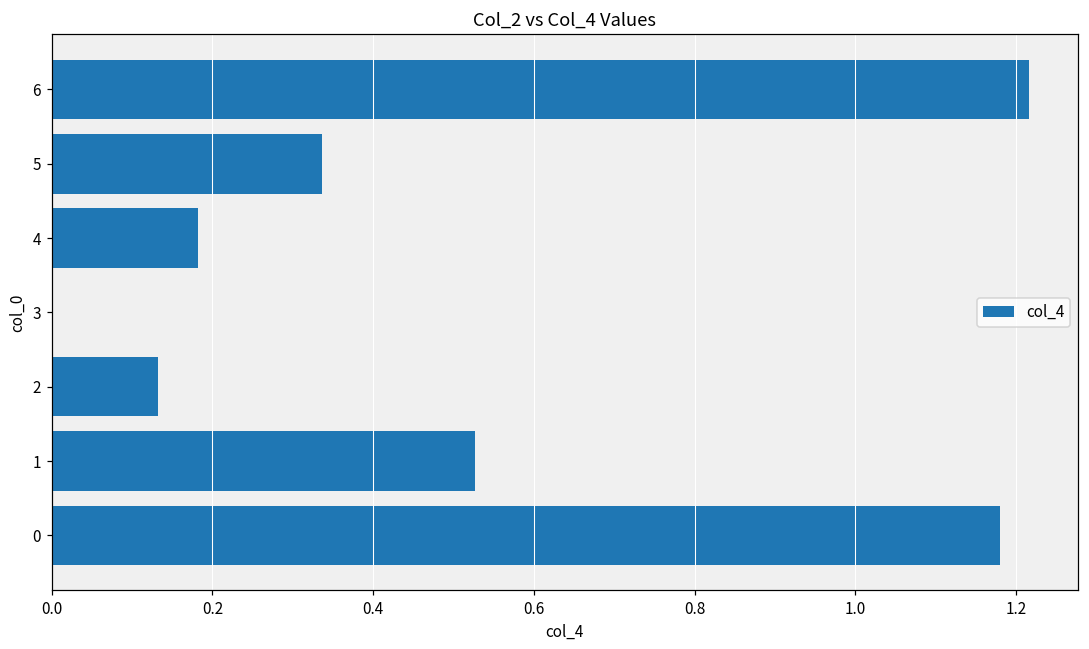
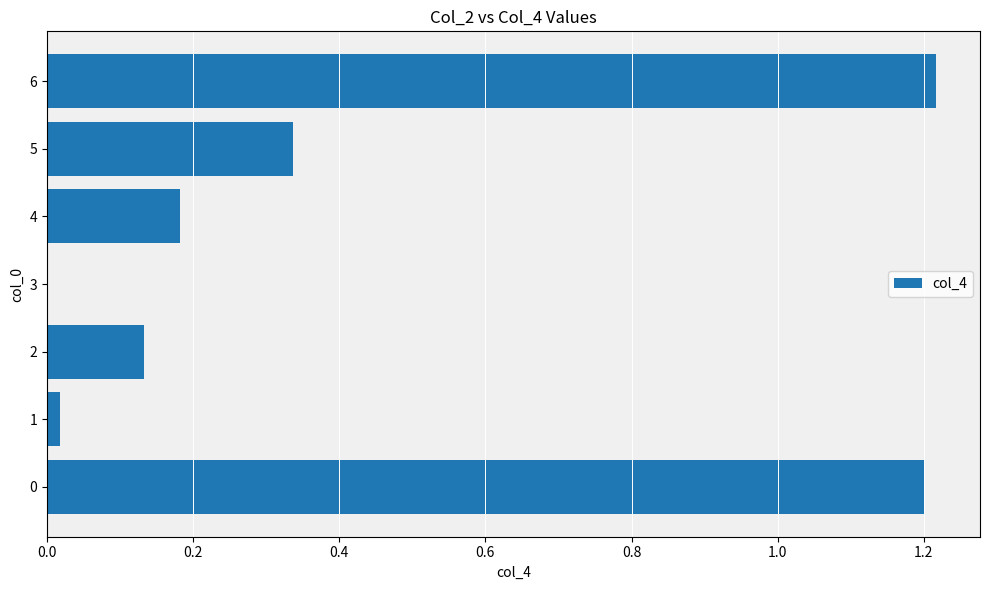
  {
    "6": 1.22,
    "5": 0.34,
    "4": 0.18,
    "2": 0.13,
-   "1": 0.53,
-   "0": 1.18
+   "1": 0.02,
+   "0": 1.20
  }
